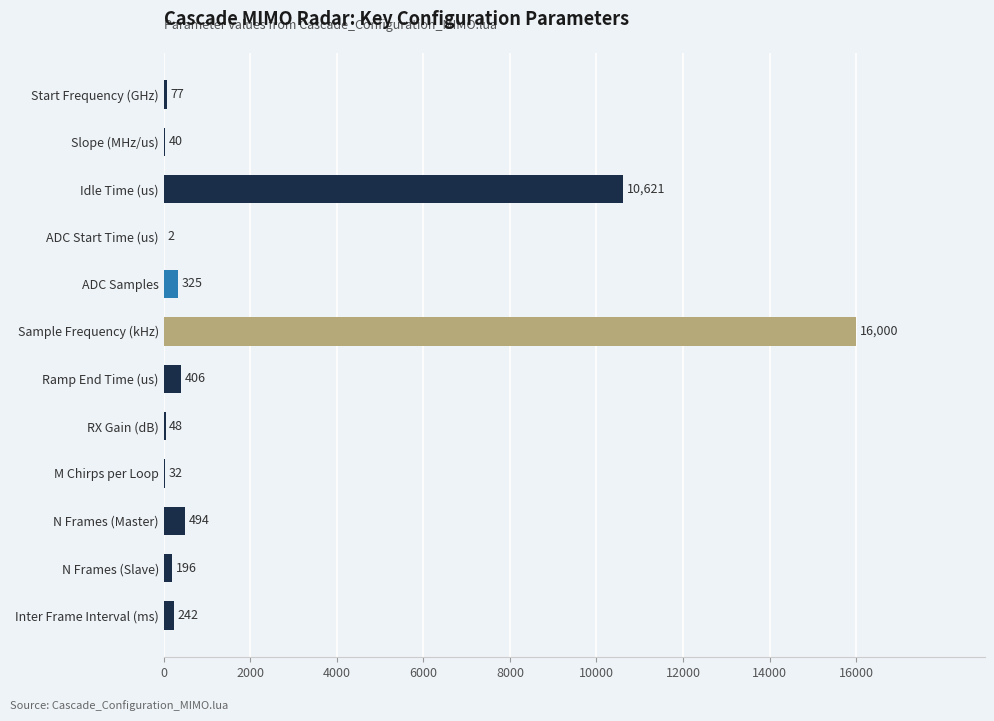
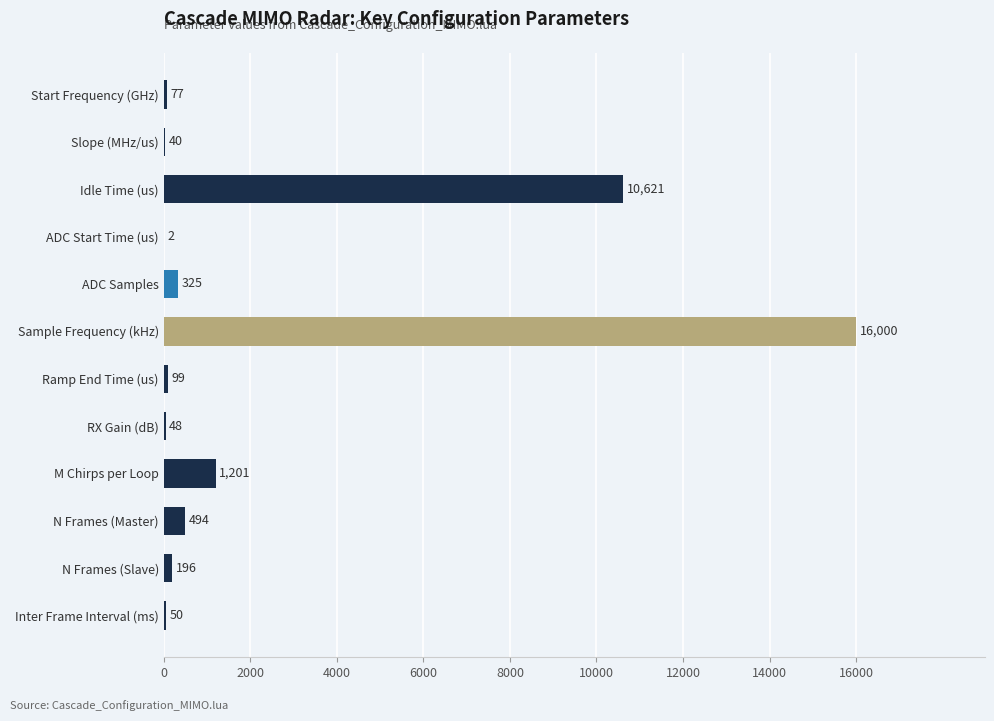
  {
    "Start Frequency (GHz)": "77",
    "Slope (MHz/us)": "40",
    "Idle Time (us)": "10,621",
    "ADC Start Time (us)": "2",
    "ADC Samples": "325",
    "Sample Frequency (kHz)": "16,000",
-   "Ramp End Time (us)": "406",
+   "Ramp End Time (us)": "99",
    "RX Gain (dB)": "48",
-   "M Chirps per Loop": "32",
+   "M Chirps per Loop": "1,201",
    "N Frames (Master)": "494",
    "N Frames (Slave)": "196",
-   "Inter Frame Interval (ms)": "242"
+   "Inter Frame Interval (ms)": "50"
  }
